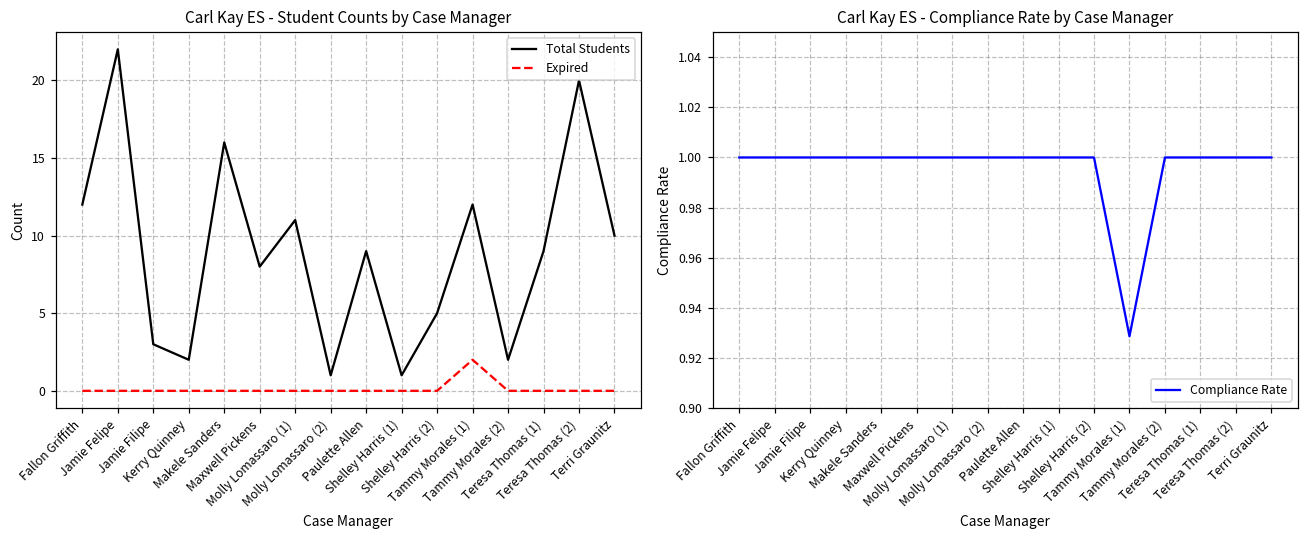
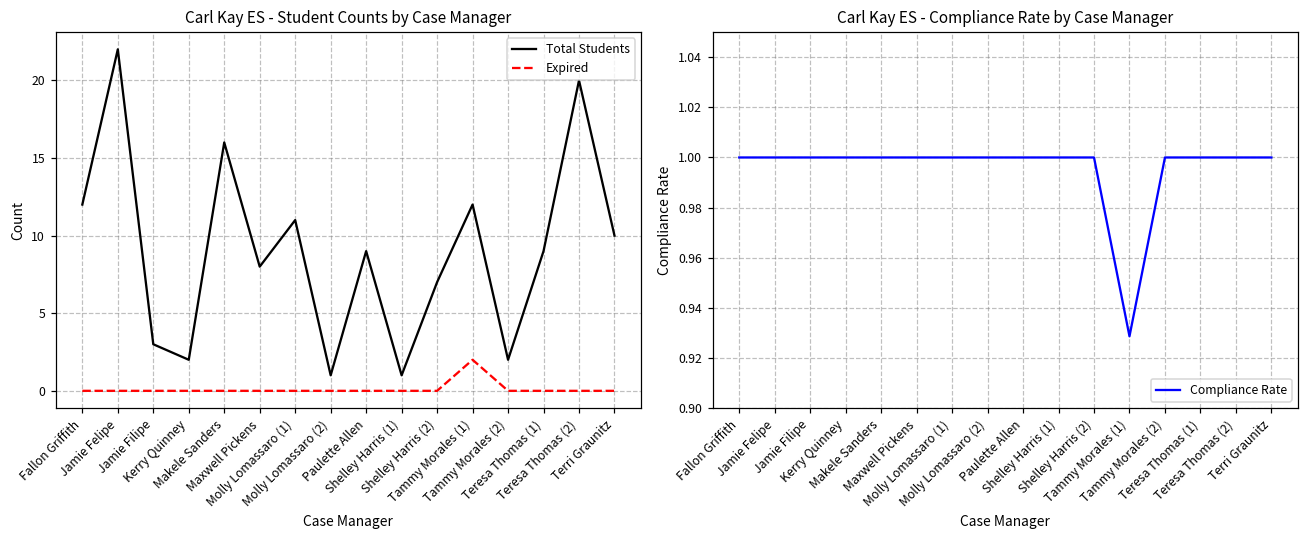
  {
    "Carl Kay ES - Student Counts by Case Manager": {
      "Total Students": {
        "Fallon Griffith": 12,
        "Jamie Felipe": 22,
        "Jamie Filipe": 3,
        "Kerry Quinney": 2,
        "Makele Sanders": 16,
        "Maxwell Pickens": 8,
        "Molly Lomassaro (1)": 11,
        "Molly Lomassaro (2)": 1,
        "Paulette Allen": 9,
        "Shelley Harris (1)": 1,
-       "Shelley Harris (2)": 5,
+       "Shelley Harris (2)": 7,
        "Tammy Morales (1)": 12,
        "Tammy Morales (2)": 2,
        "Teresa Thomas (1)": 9,
        "Teresa Thomas (2)": 20,
        "Terri Graunitz": 10
      },
      "Expired": {
        "Fallon Griffith": 0,
        "Jamie Felipe": 0,
        "Jamie Filipe": 0,
        "Kerry Quinney": 0,
        "Makele Sanders": 0,
        "Maxwell Pickens": 0,
        "Molly Lomassaro (1)": 0,
        "Molly Lomassaro (2)": 0,
        "Paulette Allen": 0,
        "Shelley Harris (1)": 0,
        "Shelley Harris (2)": 0,
        "Tammy Morales (1)": 2,
        "Tammy Morales (2)": 0,
        "Teresa Thomas (1)": 0,
        "Teresa Thomas (2)": 0,
        "Terri Graunitz": 0
      }
    },
    "Carl Kay ES - Compliance Rate by Case Manager": {
      "Fallon Griffith": 1.000,
      "Jamie Felipe": 1.000,
      "Jamie Filipe": 1.000,
      "Kerry Quinney": 1.000,
      "Makele Sanders": 1.000,
      "Maxwell Pickens": 1.000,
      "Molly Lomassaro (1)": 1.000,
      "Molly Lomassaro (2)": 1.000,
      "Paulette Allen": 1.000,
      "Shelley Harris (1)": 1.000,
      "Shelley Harris (2)": 1.000,
      "Tammy Morales (1)": 0.929,
      "Tammy Morales (2)": 1.000,
      "Teresa Thomas (1)": 1.000,
      "Teresa Thomas (2)": 1.000,
      "Terri Graunitz": 1.000
    }
  }
